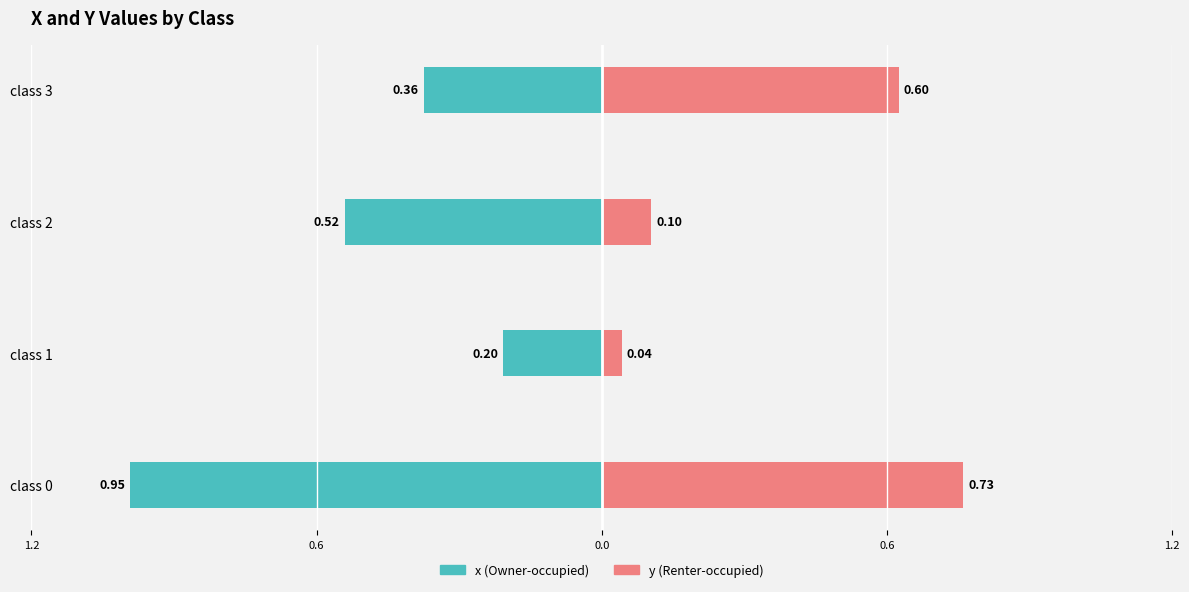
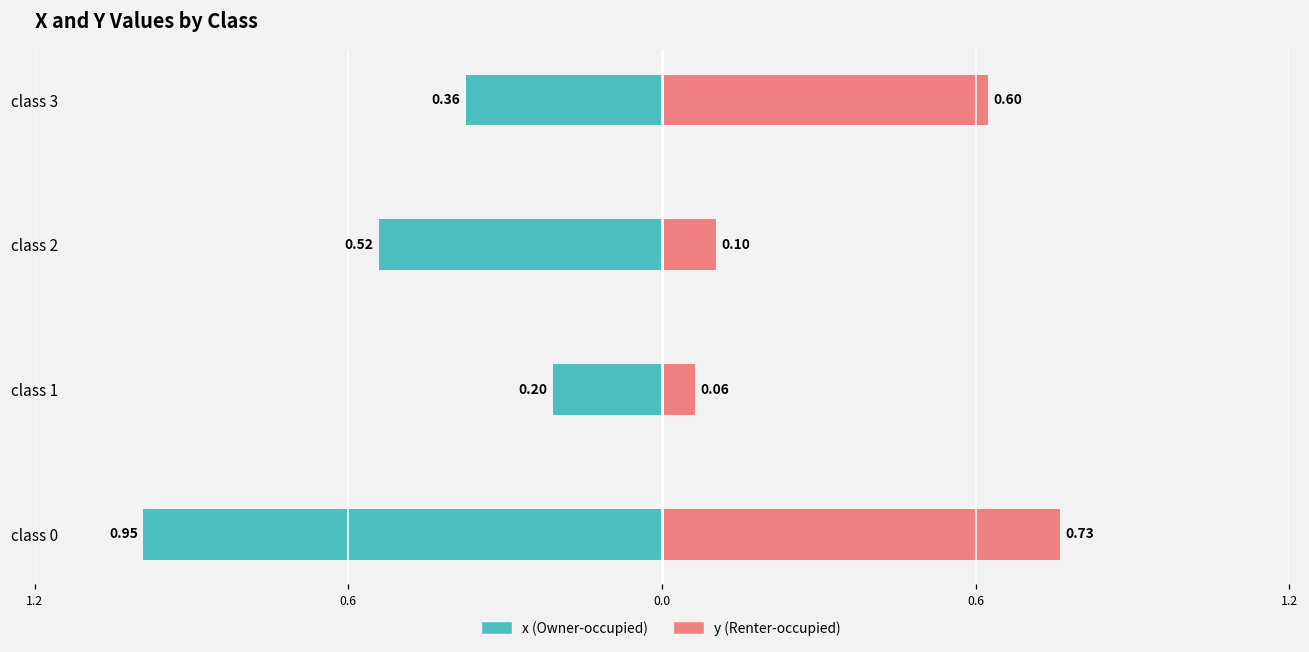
  {
    "y (Renter-occupied)": {
      "class 3": 0.60,
      "class 2": 0.10,
-     "class 1": 0.04,
+     "class 1": 0.06,
      "class 0": 0.73
    }
  }
